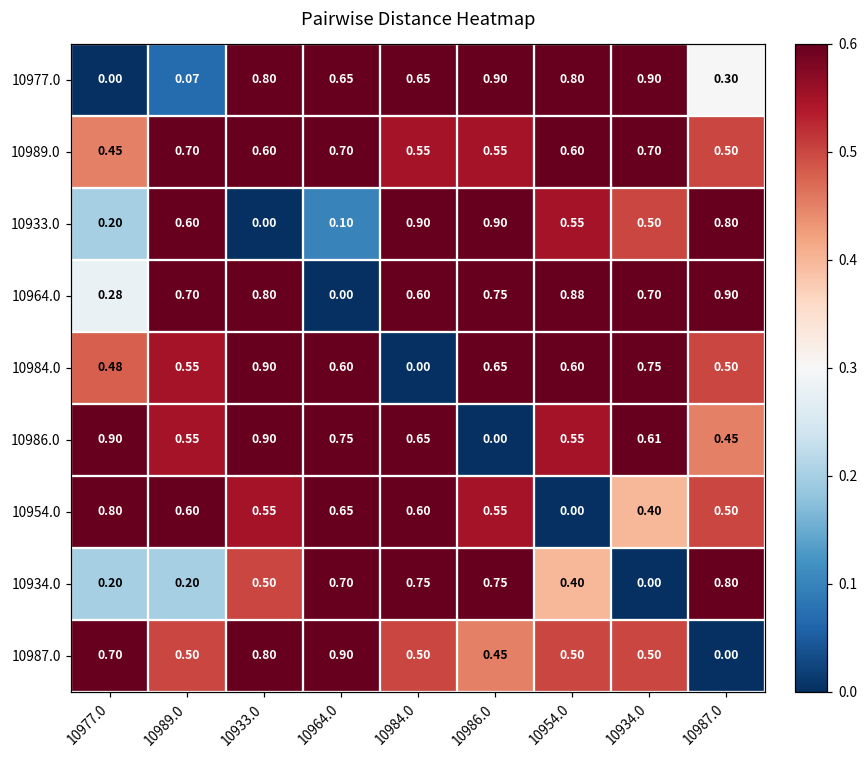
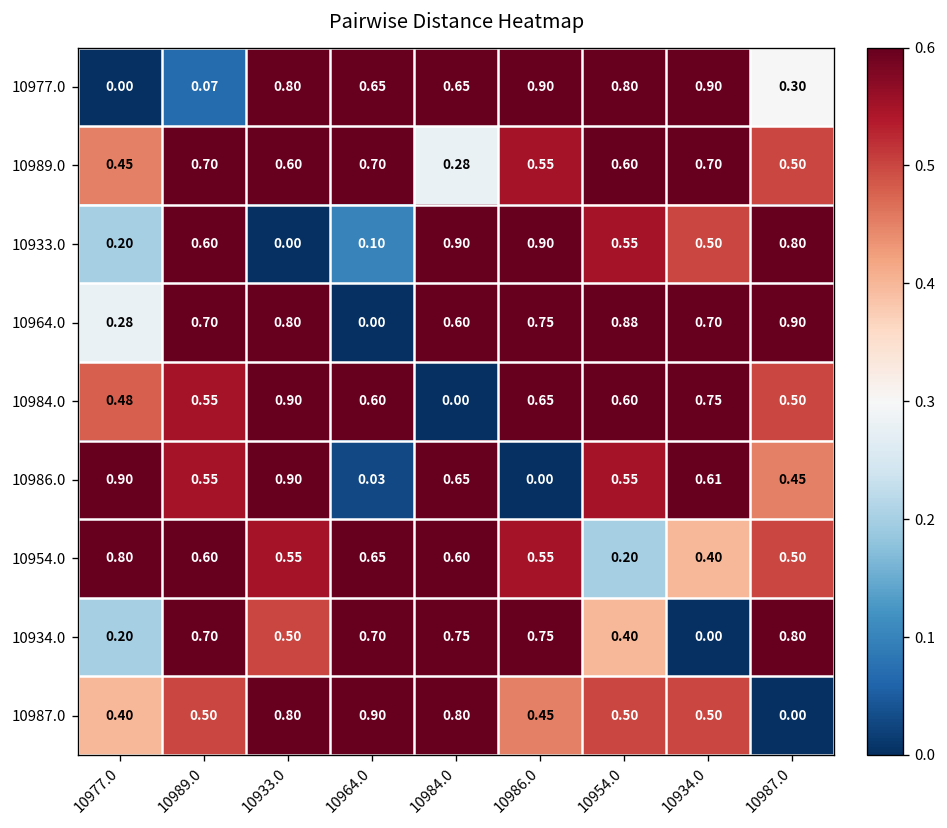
  {
    "10977.0": {
      "10977.0": 0.00,
      "10989.0": 0.07,
      "10933.0": 0.80,
      "10964.0": 0.65,
      "10984.0": 0.65,
      "10986.0": 0.90,
      "10954.0": 0.80,
      "10934.0": 0.90,
      "10987.0": 0.30
    },
    "10989.0": {
      "10977.0": 0.45,
      "10989.0": 0.70,
      "10933.0": 0.60,
      "10964.0": 0.70,
-     "10984.0": 0.55,
+     "10984.0": 0.28,
      "10986.0": 0.55,
      "10954.0": 0.60,
      "10934.0": 0.70,
      "10987.0": 0.50
    },
    "10933.0": {
      "10977.0": 0.20,
      "10989.0": 0.60,
      "10933.0": 0.00,
      "10964.0": 0.10,
      "10984.0": 0.90,
      "10986.0": 0.90,
      "10954.0": 0.55,
      "10934.0": 0.50,
      "10987.0": 0.80
    },
    "10964.0": {
      "10977.0": 0.28,
      "10989.0": 0.70,
      "10933.0": 0.80,
      "10964.0": 0.00,
      "10984.0": 0.60,
      "10986.0": 0.75,
      "10954.0": 0.88,
      "10934.0": 0.70,
      "10987.0": 0.90
    },
    "10984.0": {
      "10977.0": 0.48,
      "10989.0": 0.55,
      "10933.0": 0.90,
      "10964.0": 0.60,
      "10984.0": 0.00,
      "10986.0": 0.65,
      "10954.0": 0.60,
      "10934.0": 0.75,
      "10987.0": 0.50
    },
    "10986.0": {
      "10977.0": 0.90,
      "10989.0": 0.55,
      "10933.0": 0.90,
-     "10964.0": 0.75,
+     "10964.0": 0.03,
      "10984.0": 0.65,
      "10986.0": 0.00,
      "10954.0": 0.55,
      "10934.0": 0.61,
      "10987.0": 0.45
    },
    "10954.0": {
      "10977.0": 0.80,
      "10989.0": 0.60,
      "10933.0": 0.55,
      "10964.0": 0.65,
      "10984.0": 0.60,
      "10986.0": 0.55,
-     "10954.0": 0.00,
+     "10954.0": 0.20,
      "10934.0": 0.40,
      "10987.0": 0.50
    },
    "10934.0": {
      "10977.0": 0.20,
-     "10989.0": 0.20,
+     "10989.0": 0.70,
      "10933.0": 0.50,
      "10964.0": 0.70,
      "10984.0": 0.75,
      "10986.0": 0.75,
      "10954.0": 0.40,
      "10934.0": 0.00,
      "10987.0": 0.80
    },
    "10987.0": {
-     "10977.0": 0.70,
+     "10977.0": 0.40,
      "10989.0": 0.50,
      "10933.0": 0.80,
      "10964.0": 0.90,
-     "10984.0": 0.50,
+     "10984.0": 0.80,
      "10986.0": 0.45,
      "10954.0": 0.50,
      "10934.0": 0.50,
      "10987.0": 0.00
    }
  }
